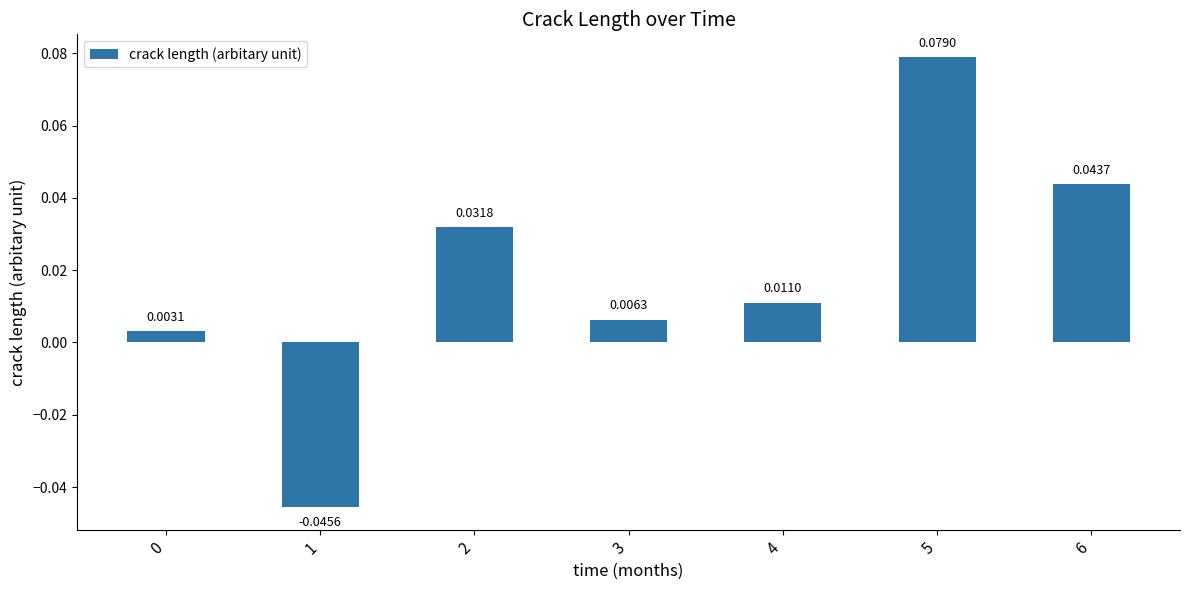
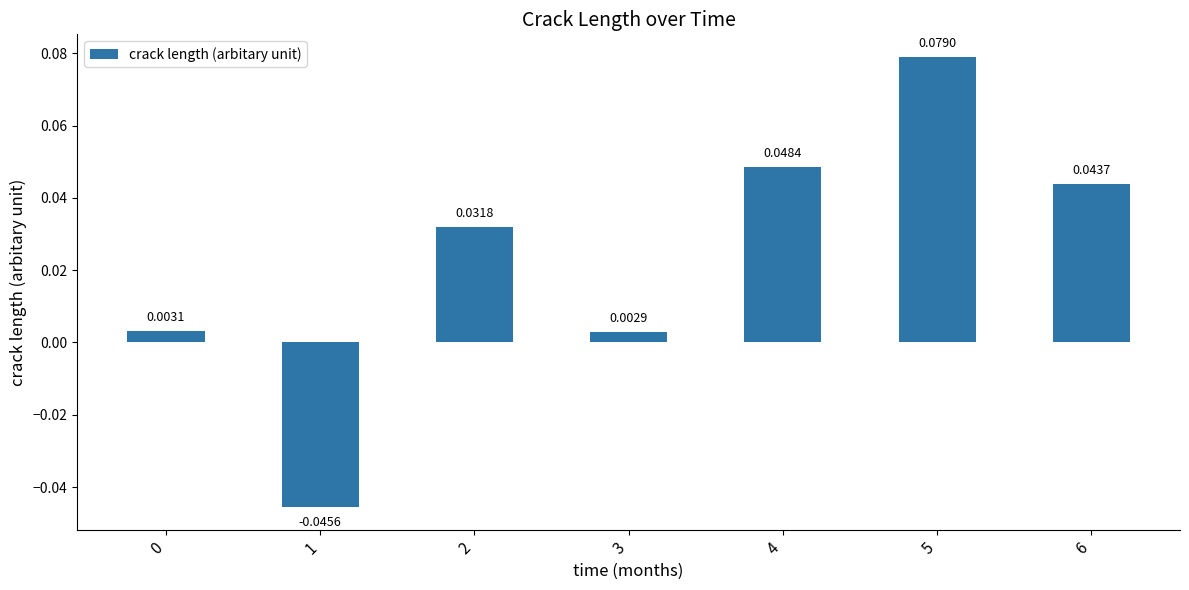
  {
    "0": 0.0031,
    "1": -0.0456,
    "2": 0.0318,
-   "3": 0.0063,
-   "4": 0.0110,
+   "3": 0.0029,
+   "4": 0.0484,
    "5": 0.0790,
    "6": 0.0437
  }
